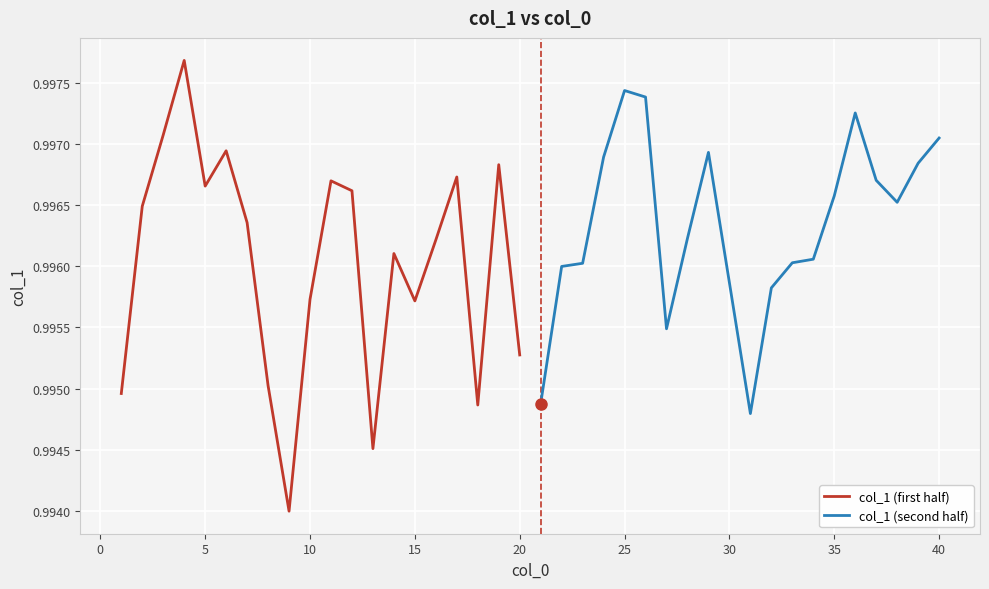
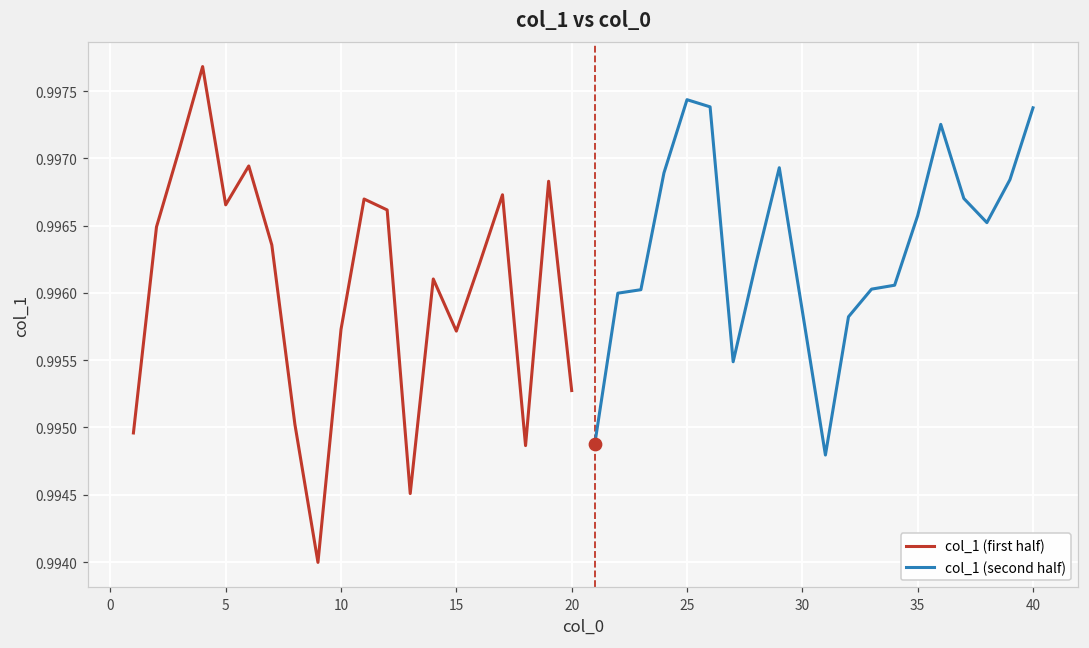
  {
    "col_1 (second half)": {
      "25": 0.99744,
      "30": 0.99586,
      "35": 0.99657,
-     "40": 0.99705
+     "40": 0.99738
    }
  }
